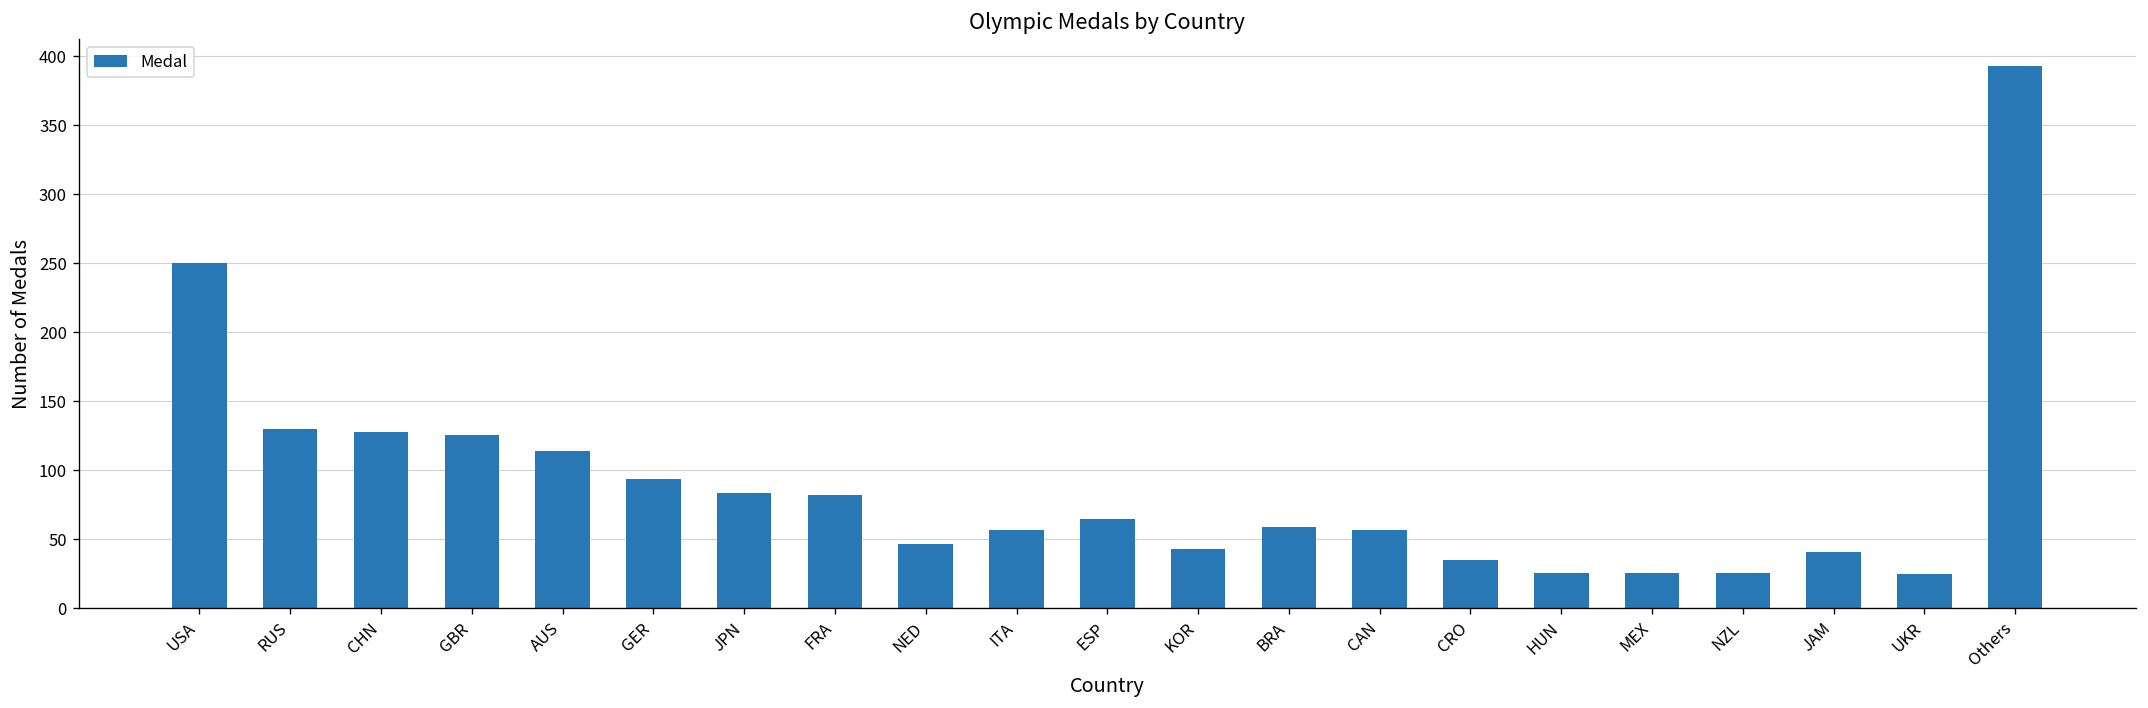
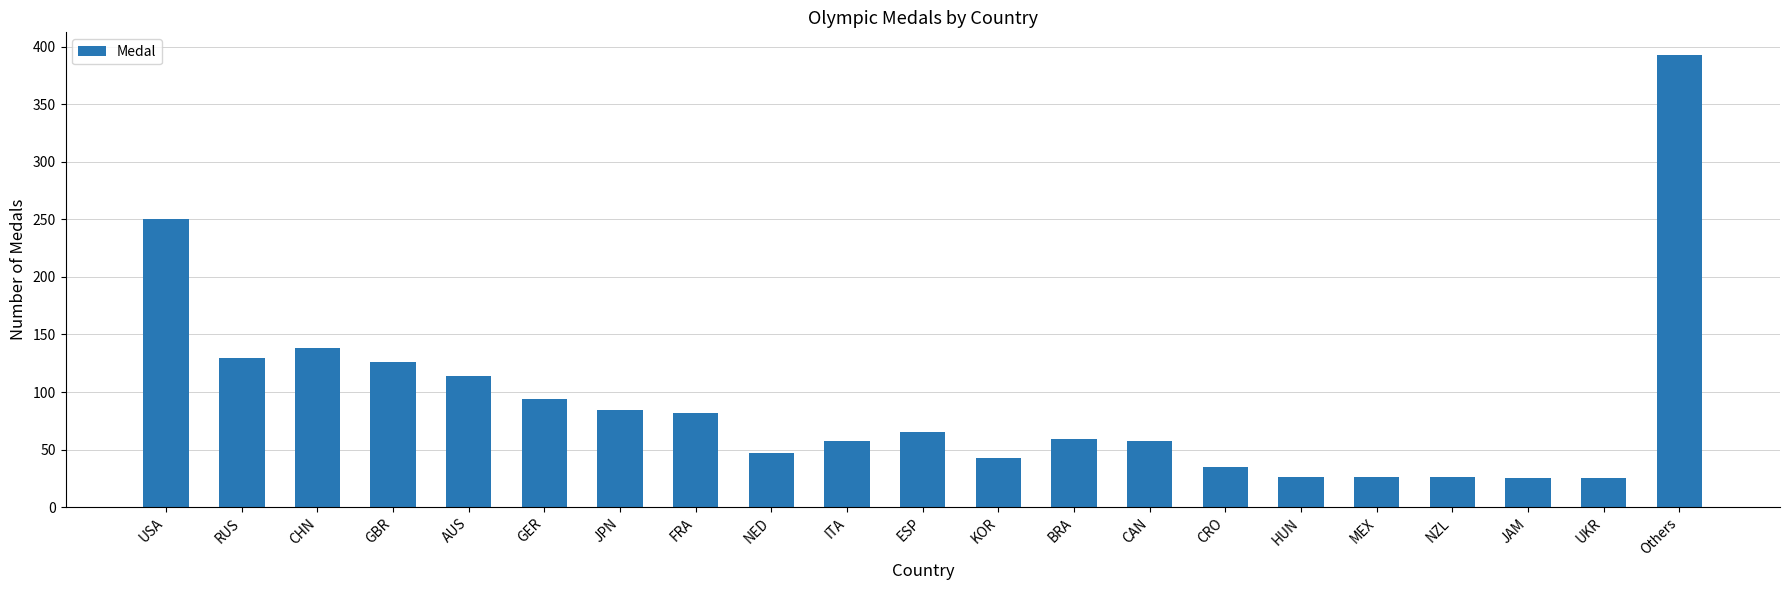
  {
    "USA": 250,
    "RUS": 130,
-   "CHN": 128,
+   "CHN": 138,
    "GBR": 126,
    "AUS": 114,
    "GER": 94,
    "JPN": 84,
    "FRA": 82,
    "NED": 47,
    "ITA": 57,
    "ESP": 65,
    "KOR": 43,
    "BRA": 59,
    "CAN": 57,
    "CRO": 35,
    "HUN": 26,
    "MEX": 26,
    "NZL": 26,
-   "JAM": 41,
+   "JAM": 25,
    "UKR": 25,
    "Others": 393
  }
